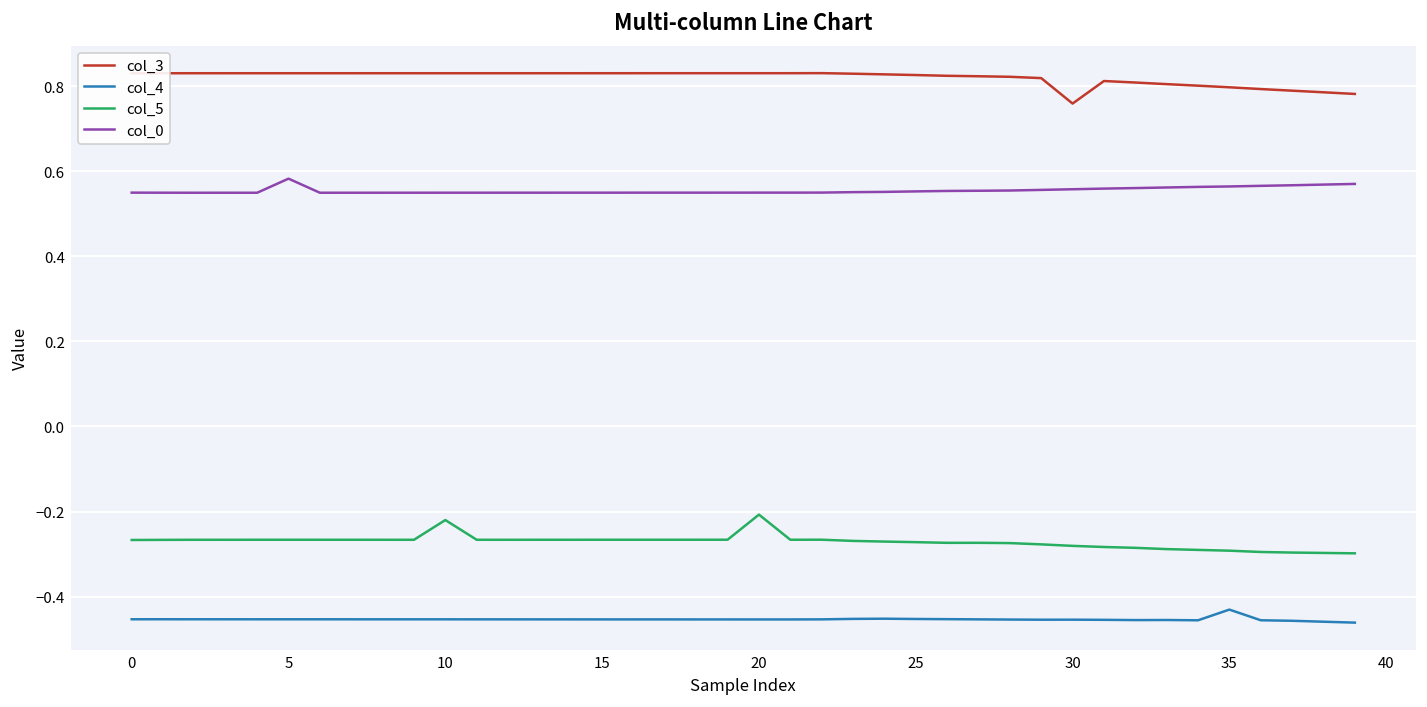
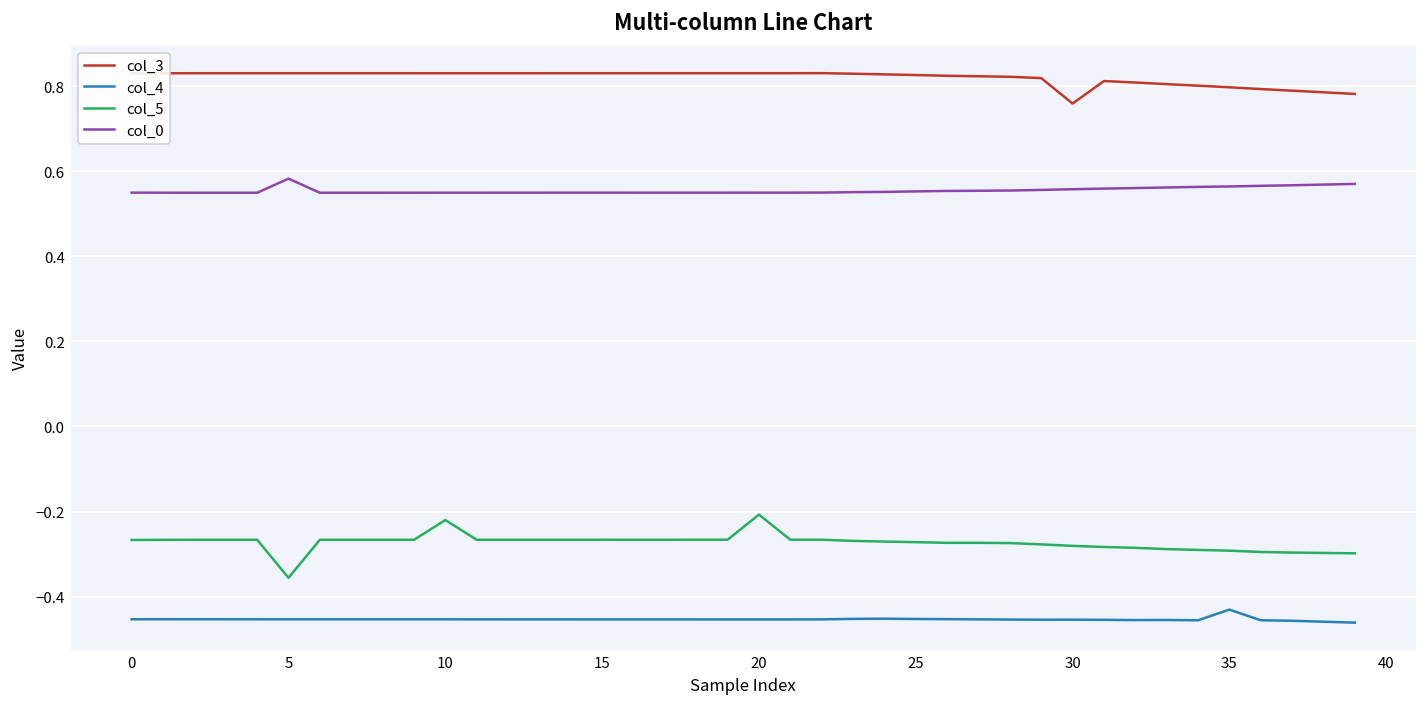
  {
    "col_3": {
      "5": 0.83,
      "10": 0.83,
      "15": 0.83,
      "20": 0.83,
      "25": 0.83,
      "30": 0.76,
      "35": 0.80
    },
    "col_4": {
      "0": -0.45,
      "5": -0.45,
      "10": -0.45,
      "15": -0.45,
      "20": -0.45,
      "25": -0.45,
      "30": -0.45,
      "35": -0.43
    },
    "col_5": {
      "0": -0.27,
-     "5": -0.27,
+     "5": -0.36,
      "10": -0.22,
      "15": -0.27,
      "20": -0.21,
      "25": -0.27,
      "30": -0.28,
      "35": -0.29
    },
    "col_0": {
      "0": 0.55,
      "5": 0.58,
      "10": 0.55,
      "15": 0.55,
      "20": 0.55,
      "25": 0.55,
      "30": 0.56,
      "35": 0.56
    }
  }
